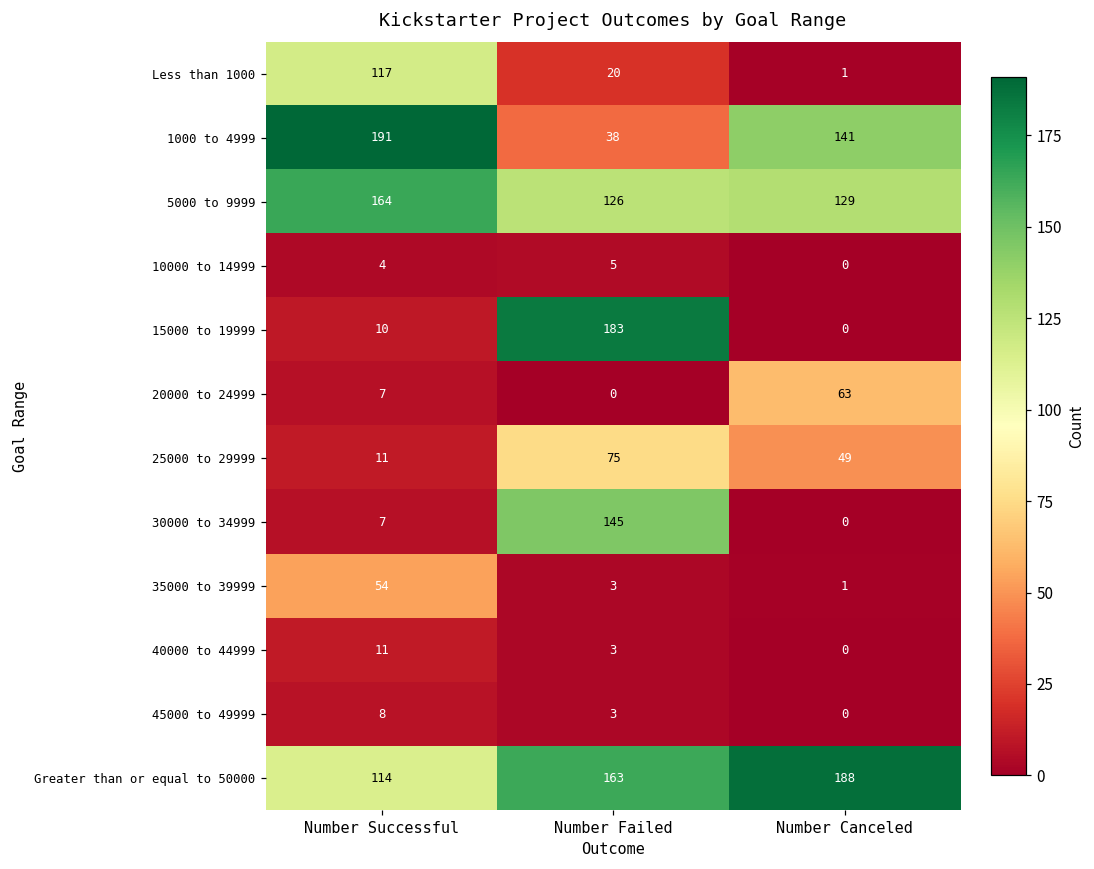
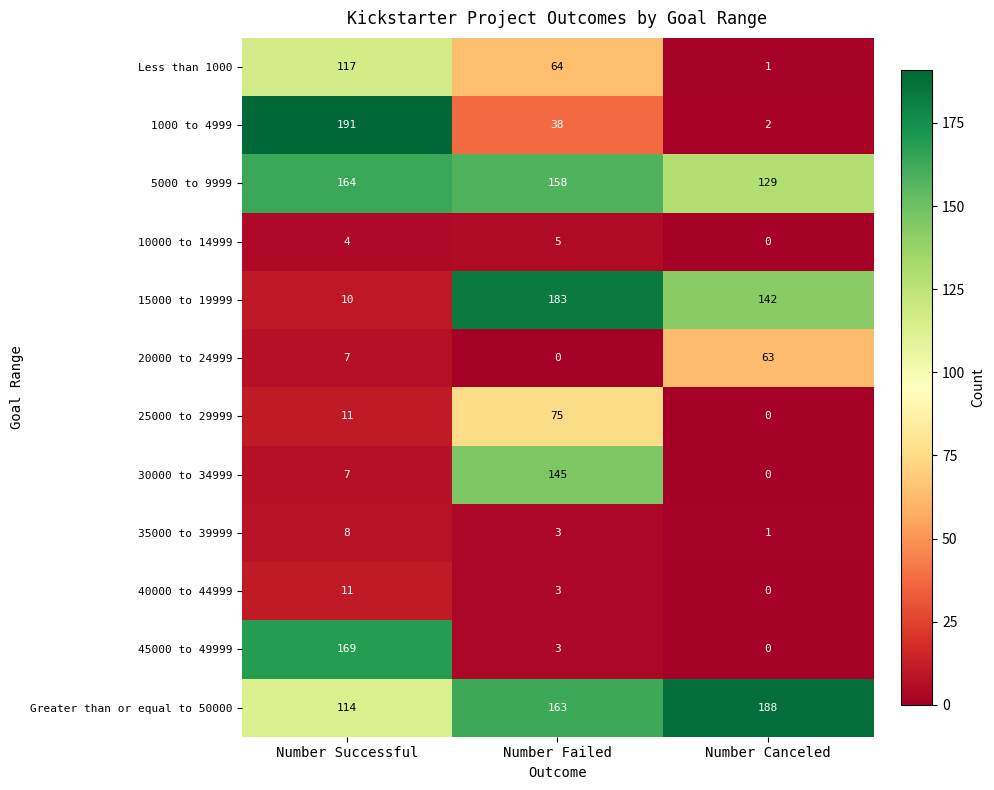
  {
    "Less than 1000": {
      "Number Successful": 117,
-     "Number Failed": 20,
+     "Number Failed": 64,
      "Number Canceled": 1
    },
    "1000 to 4999": {
      "Number Successful": 191,
      "Number Failed": 38,
-     "Number Canceled": 141
+     "Number Canceled": 2
    },
    "5000 to 9999": {
      "Number Successful": 164,
-     "Number Failed": 126,
+     "Number Failed": 158,
      "Number Canceled": 129
    },
    "10000 to 14999": {
      "Number Successful": 4,
      "Number Failed": 5,
      "Number Canceled": 0
    },
    "15000 to 19999": {
      "Number Successful": 10,
      "Number Failed": 183,
-     "Number Canceled": 0
+     "Number Canceled": 142
    },
    "20000 to 24999": {
      "Number Successful": 7,
      "Number Failed": 0,
      "Number Canceled": 63
    },
    "25000 to 29999": {
      "Number Successful": 11,
      "Number Failed": 75,
-     "Number Canceled": 49
+     "Number Canceled": 0
    },
    "30000 to 34999": {
      "Number Successful": 7,
      "Number Failed": 145,
      "Number Canceled": 0
    },
    "35000 to 39999": {
-     "Number Successful": 54,
+     "Number Successful": 8,
      "Number Failed": 3,
      "Number Canceled": 1
    },
    "40000 to 44999": {
      "Number Successful": 11,
      "Number Failed": 3,
      "Number Canceled": 0
    },
    "45000 to 49999": {
-     "Number Successful": 8,
+     "Number Successful": 169,
      "Number Failed": 3,
      "Number Canceled": 0
    },
    "Greater than or equal to 50000": {
      "Number Successful": 114,
      "Number Failed": 163,
      "Number Canceled": 188
    }
  }
